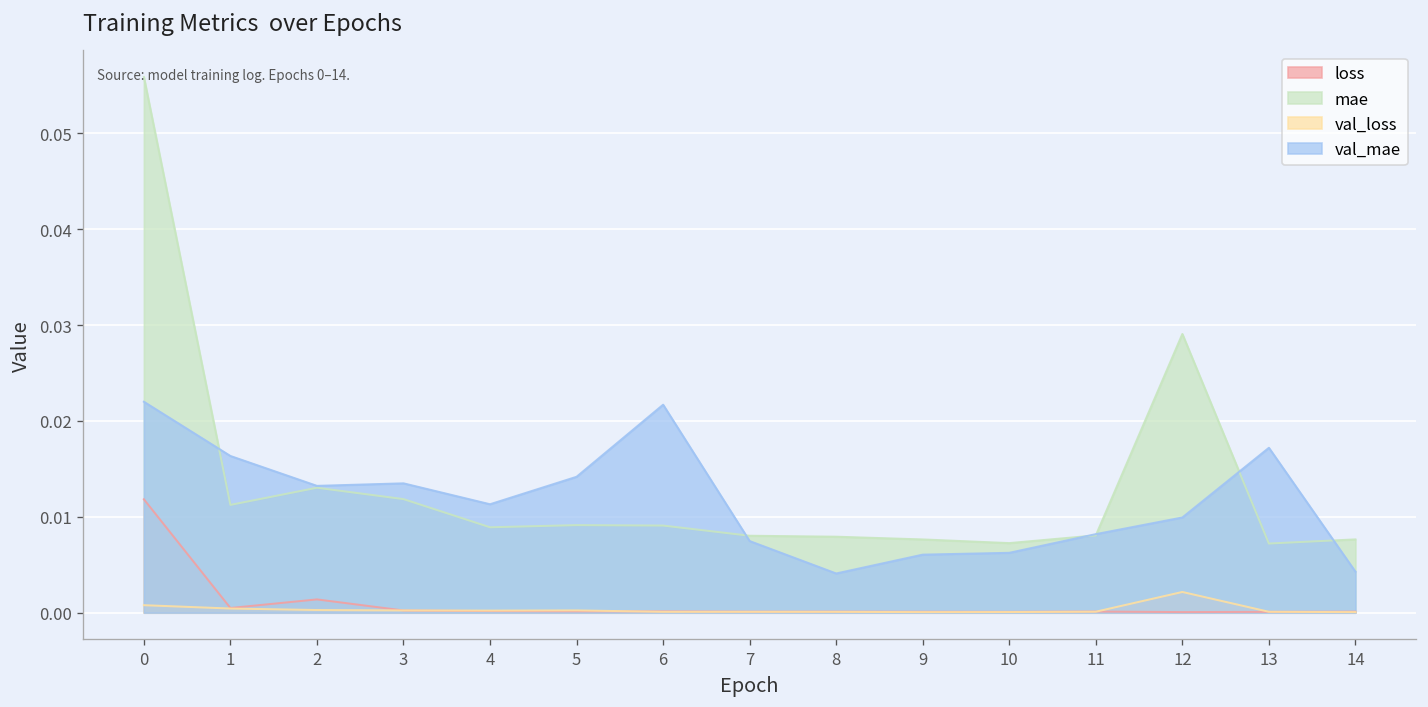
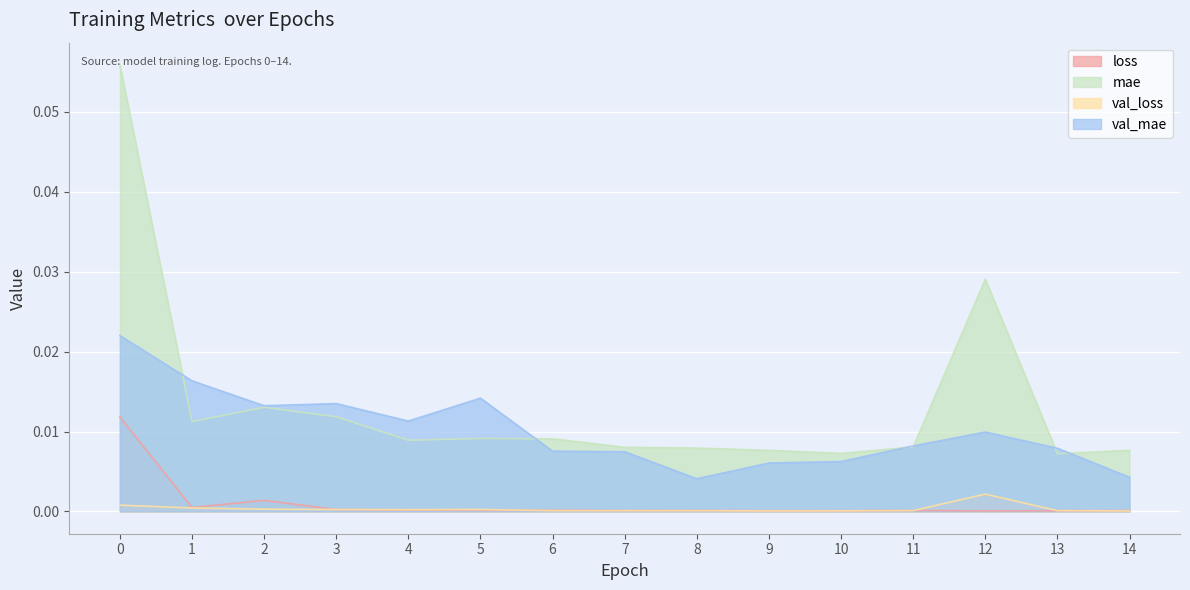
  {
    "loss": {
      "0": 0.012,
      "2": 0.001,
      "12": 0.000
    },
    "mae": {
      "0": 0
    },
    "val_loss": {
      "0": 0.001,
      "2": 0.000,
      "12": 0.002
    },
    "val_mae": {
      "0": 0.022,
      "1": 0.016,
      "3": 0.013,
      "4": 0.011,
      "5": 0.014,
-     "6": 0.022,
+     "6": 0.008,
      "7": 0.007,
      "8": 0.004,
      "9": 0.006,
      "10": 0.006,
      "12": 0.010,
-     "13": 0.017,
+     "13": 0.008,
      "14": 0.004
    }
  }
